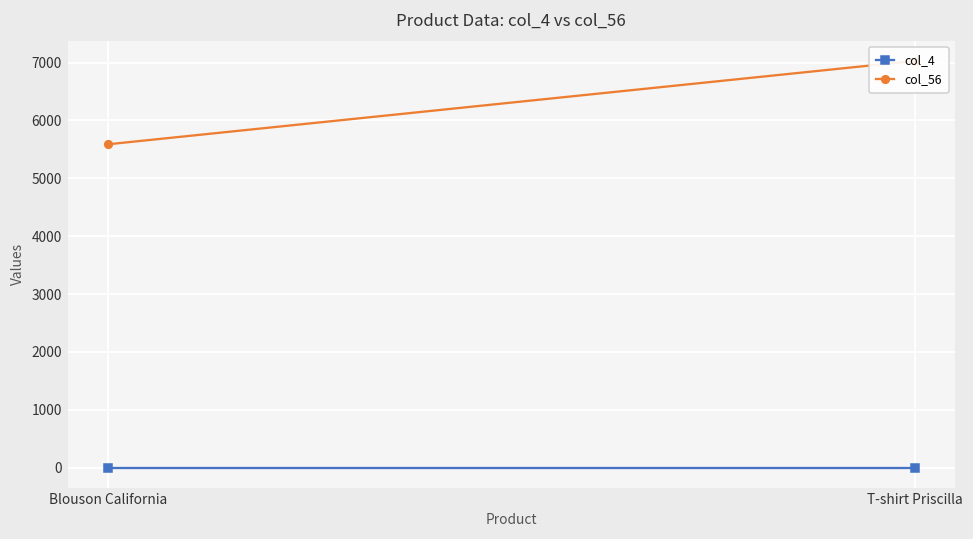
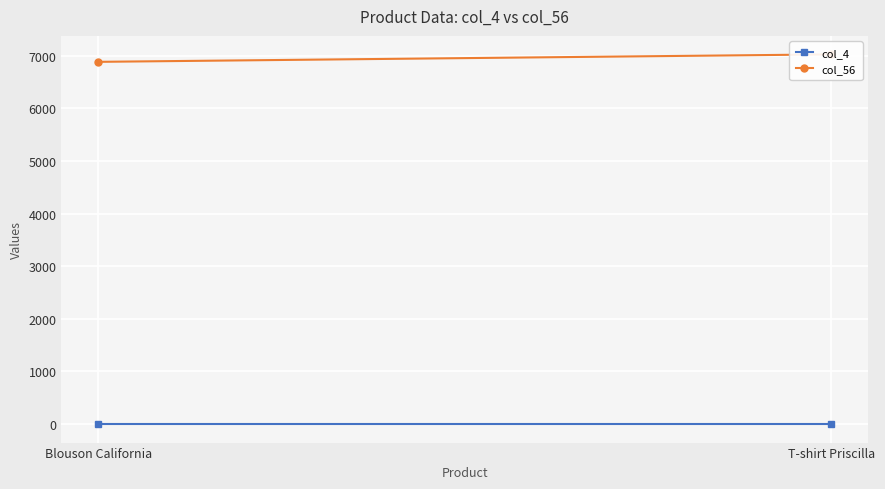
  {
    "col_4": {
      "Blouson California": 0,
      "T-shirt Priscilla": 0
    },
    "col_56": {
-     "Blouson California": 5600
+     "Blouson California": 6900
    }
  }
